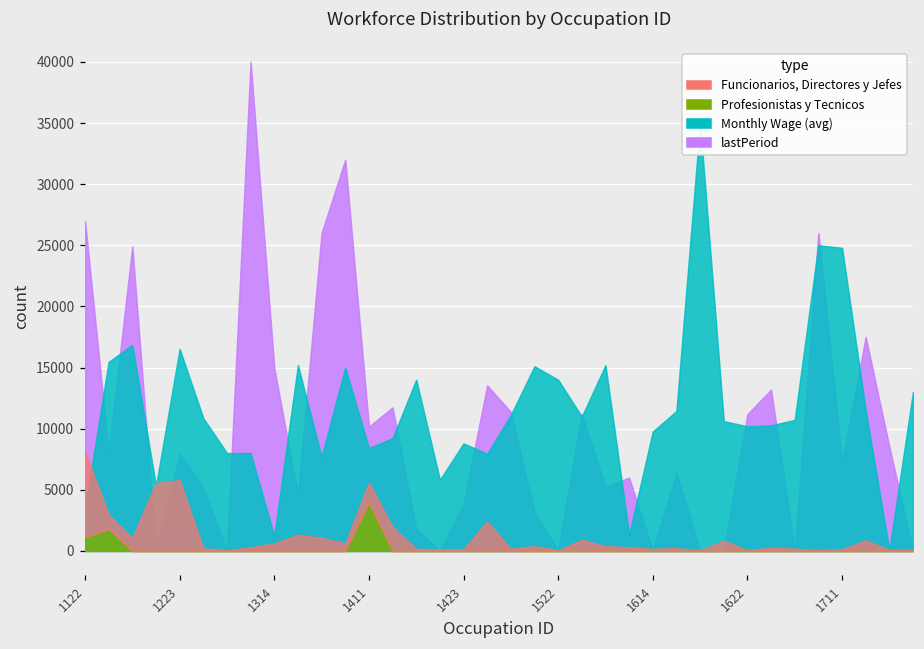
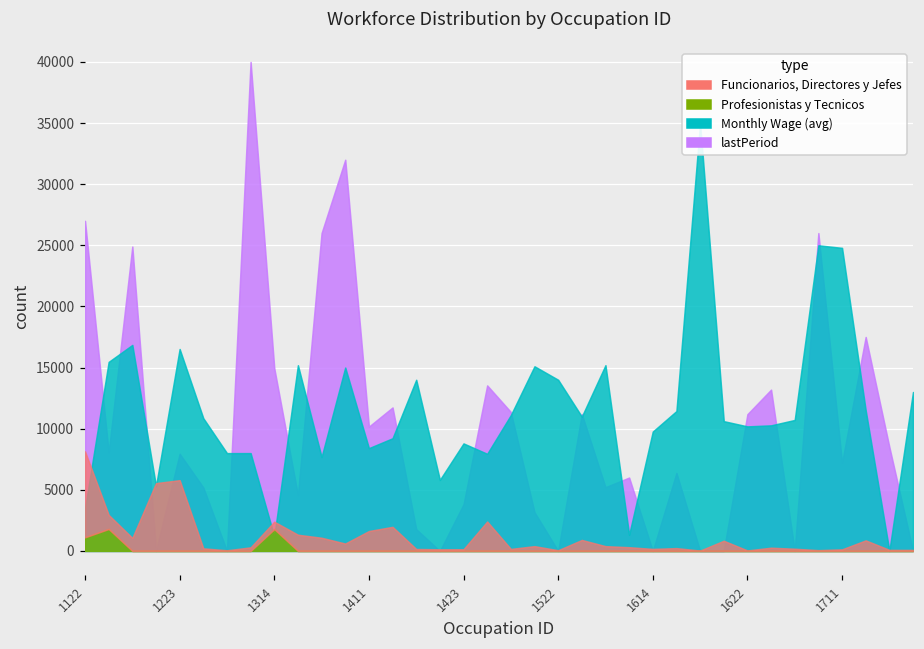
  {
    "lastPeriod": {
      "1122": 27000,
      "1223": 8000,
      "1314": 15000,
      "1411": 10200,
      "1423": 3800,
      "1622": 11200,
      "1711": 7200
    },
    "Monthly Wage (avg)": {
      "1122": 3500,
      "1223": 16500,
      "1314": 1200,
      "1411": 8400,
      "1423": 8800,
      "1522": 14000,
      "1614": 9800,
      "1622": 10200,
      "1711": 24800
    },
    "Profesionistas y Tecnicos": {
      "1122": 1100,
      "1223": 0,
-     "1314": 0,
-     "1411": 3900
+     "1314": 1800,
+     "1411": 0
    },
    "Funcionarios, Directores y Jefes": {
      "1122": 7000,
      "1223": 5800,
      "1314": 600,
      "1411": 1600
    }
  }
